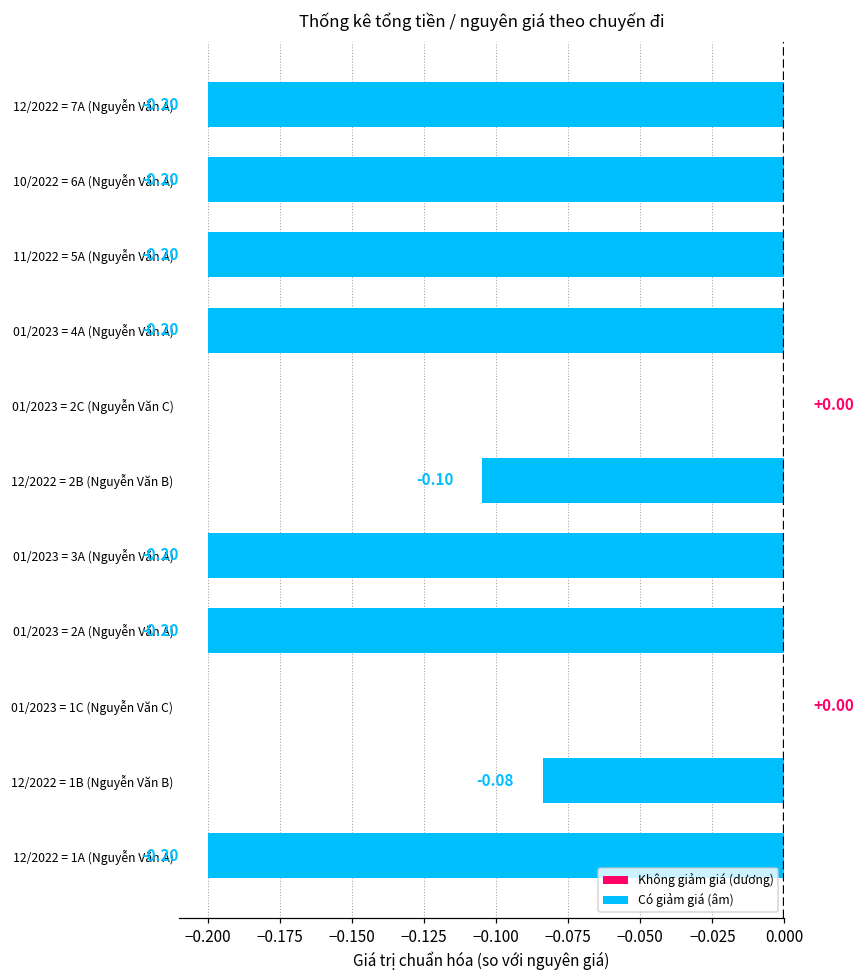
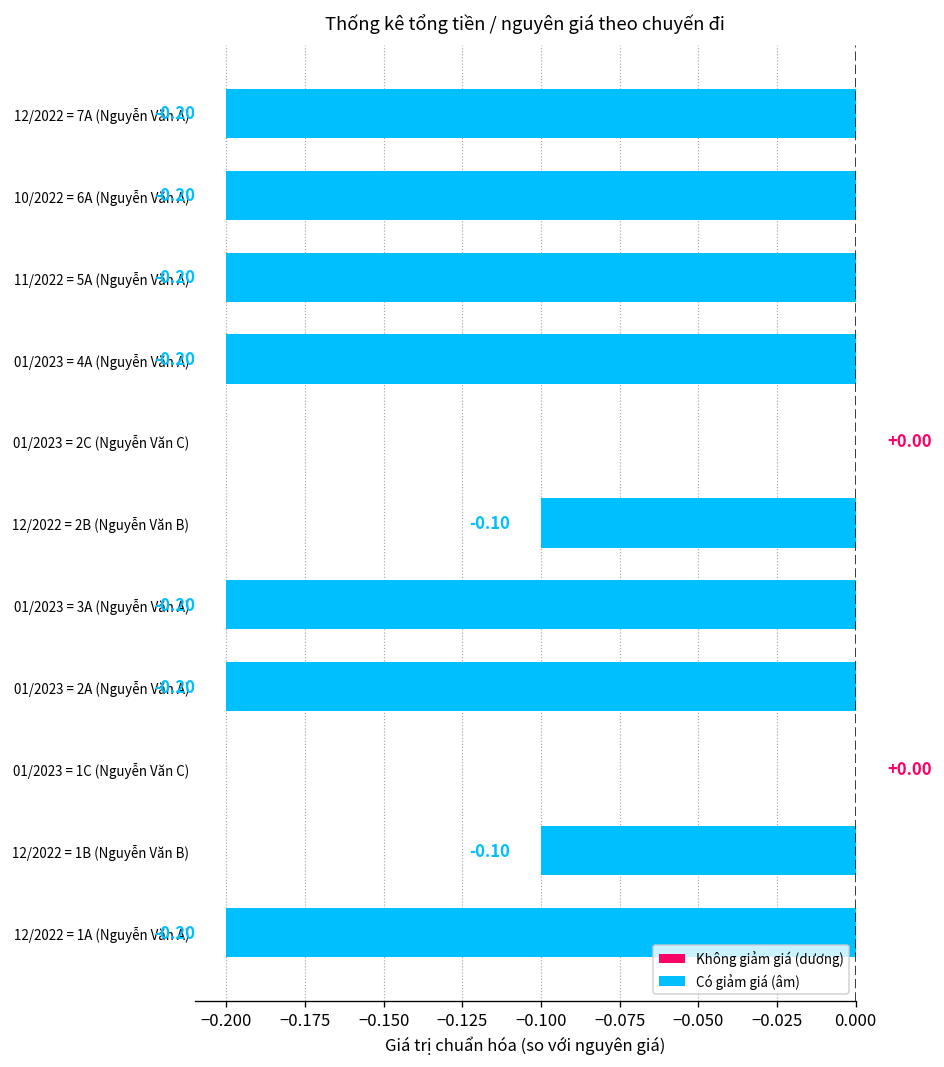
  {
-   "12/2022 = 2B (Nguyễn Văn B)": -0.105,
-   "12/2022 = 1B (Nguyễn Văn B)": -0.08
+   "12/2022 = 2B (Nguyễn Văn B)": -0.100,
+   "12/2022 = 1B (Nguyễn Văn B)": -0.10
  }
